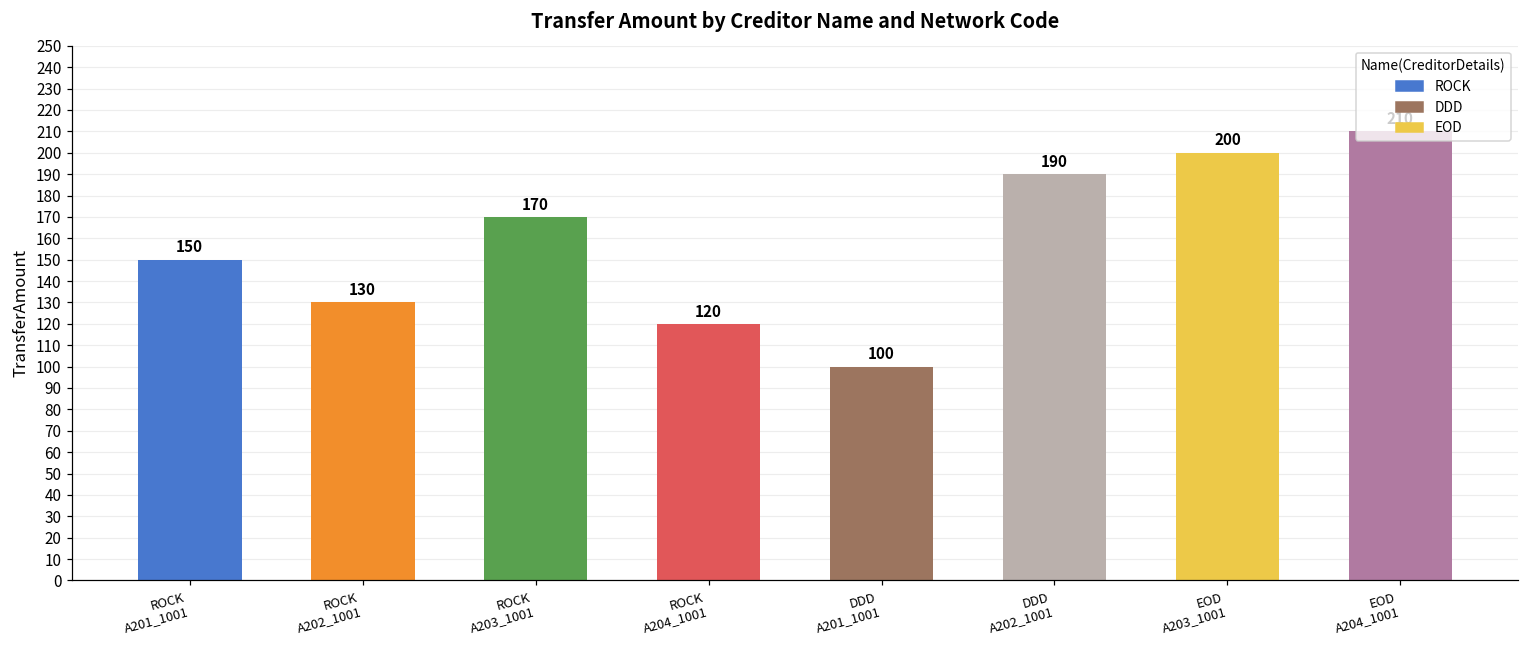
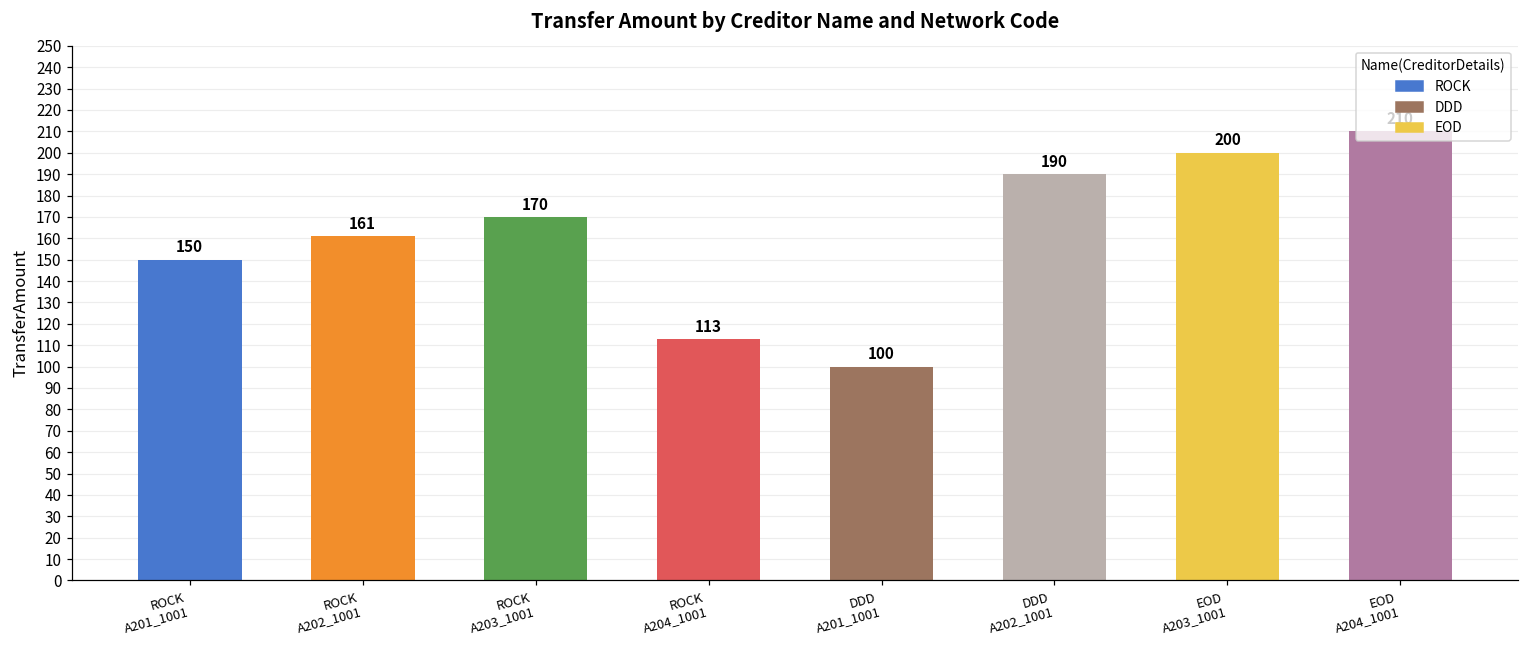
  {
    "ROCK A201_1001": 150,
-   "ROCK A202_1001": 130,
+   "ROCK A202_1001": 161,
    "ROCK A203_1001": 170,
-   "ROCK A204_1001": 120,
+   "ROCK A204_1001": 113,
    "DDD A201_1001": 100,
    "DDD A202_1001": 190,
    "EOD A203_1001": 200
  }
